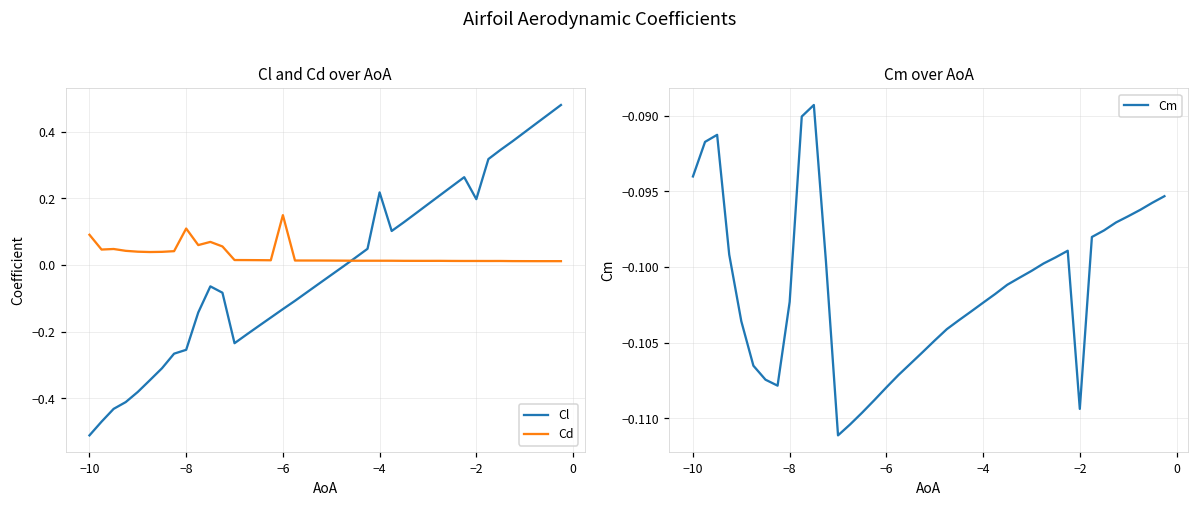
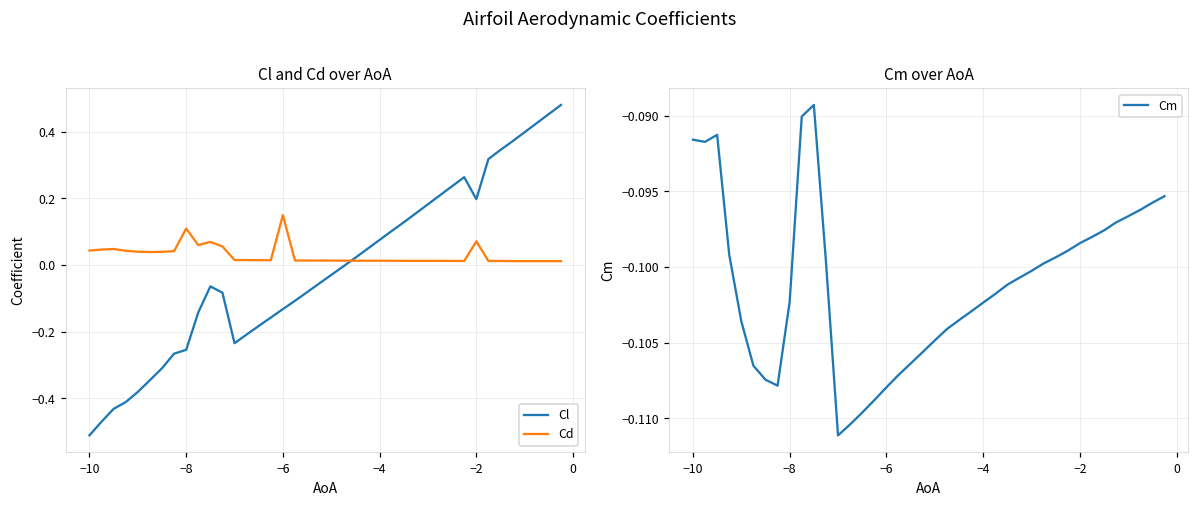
  {
    "Cl and Cd over AoA": {
      "Cl": {
        "−10": -0.51,
        "−8": -0.25,
        "−6": -0.13,
-       "−4": 0.22,
+       "−4": 0.08,
        "−2": 0.20
      },
      "Cd": {
-       "−10": 0.09,
+       "−10": 0.04,
        "−8": 0.11,
        "−6": 0.15,
        "−4": 0.01,
-       "−2": 0.01
+       "−2": 0.07
      }
    },
    "Cm over AoA": {
-     "−10": -0.0940,
+     "−10": -0.0916,
      "−8": -0.1023,
      "−6": -0.1080,
      "−4": -0.1024,
-     "−2": -0.1094
+     "−2": -0.0984
    }
  }
